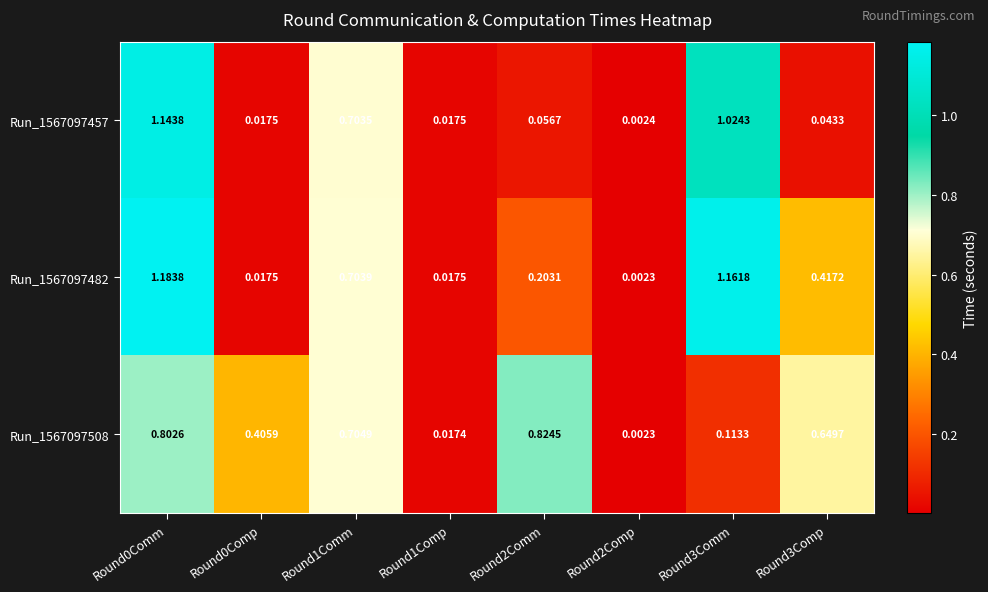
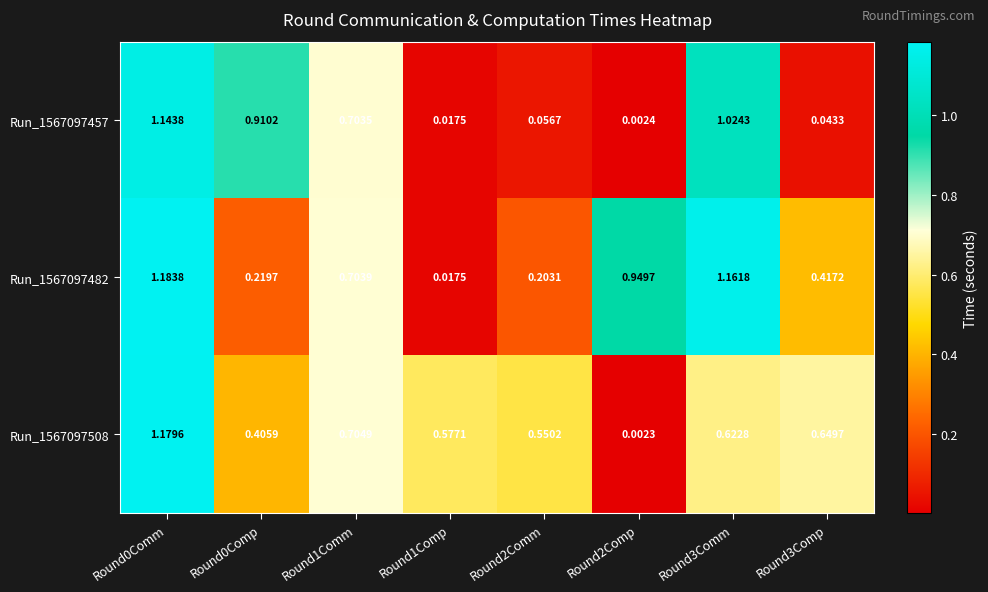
  {
    "Run_1567097457": {
      "Round0Comm": 1.1438,
-     "Round0Comp": 0.0175,
+     "Round0Comp": 0.9102,
      "Round1Comp": 0.0175,
      "Round2Comm": 0.0567,
      "Round2Comp": 0.0024,
      "Round3Comm": 1.0243,
      "Round3Comp": 0.0433
    },
    "Run_1567097482": {
      "Round0Comm": 1.1838,
-     "Round0Comp": 0.0175,
+     "Round0Comp": 0.2197,
      "Round1Comp": 0.0175,
      "Round2Comm": 0.2031,
-     "Round2Comp": 0.0023,
+     "Round2Comp": 0.9497,
      "Round3Comm": 1.1618,
      "Round3Comp": 0.4172
    },
    "Run_1567097508": {
-     "Round0Comm": 0.8026,
+     "Round0Comm": 1.1796,
      "Round0Comp": 0.4059,
-     "Round1Comp": 0.0174,
-     "Round2Comm": 0.8245,
+     "Round1Comp": 0.5771,
+     "Round2Comm": 0.5502,
      "Round2Comp": 0.0023,
-     "Round3Comm": 0.1133,
+     "Round3Comm": 0.6228,
      "Round3Comp": 0.6497
    }
  }
